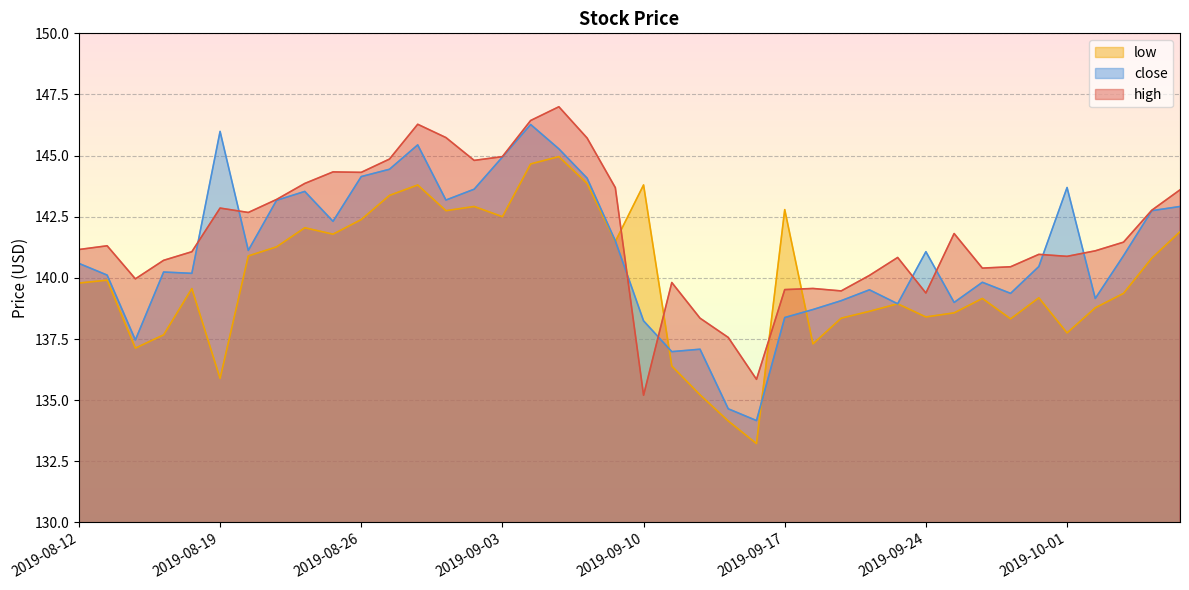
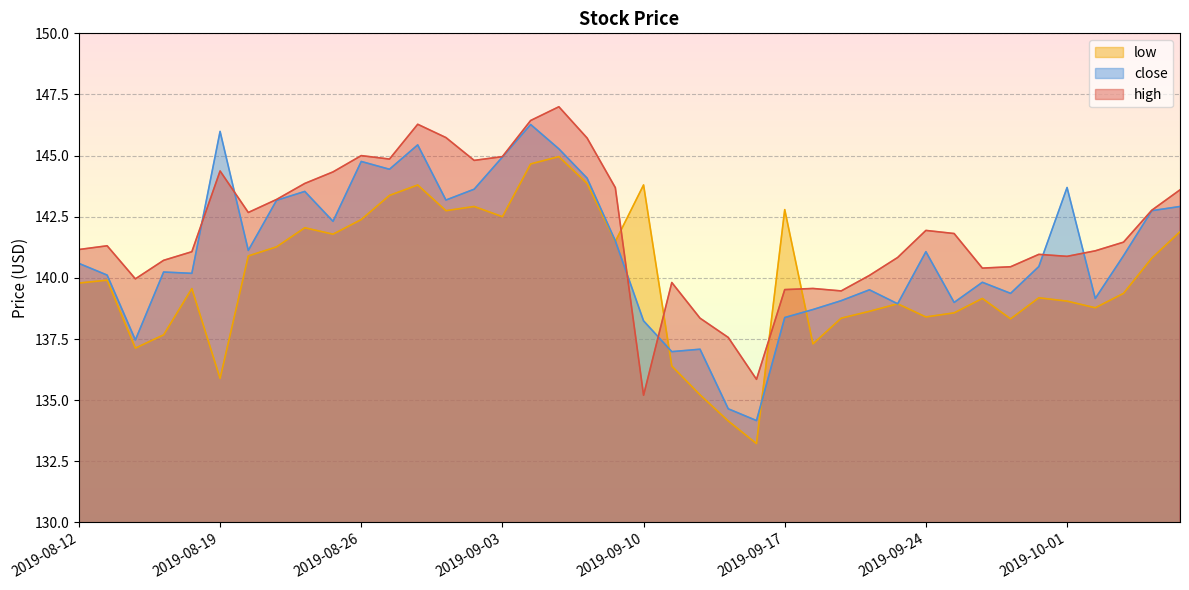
  {
    "low": {
      "2019-08-12": 139.8,
      "2019-08-19": 135.9,
      "2019-08-26": 142.4,
      "2019-09-03": 142.5,
      "2019-09-10": 143.8,
      "2019-09-17": 142.8,
      "2019-09-24": 138.4,
-     "2019-10-01": 137.7
+     "2019-10-01": 139.0
    },
    "close": {
      "2019-08-12": 140.6,
      "2019-08-19": 146.0,
-     "2019-08-26": 144.1,
+     "2019-08-26": 144.8,
      "2019-09-10": 138.2,
      "2019-09-17": 138.4,
      "2019-09-24": 141.1,
      "2019-10-01": 143.7
    },
    "high": {
      "2019-08-12": 141.2,
-     "2019-08-19": 142.9,
-     "2019-08-26": 144.3,
+     "2019-08-19": 144.4,
+     "2019-08-26": 145.0,
      "2019-09-10": 135.2,
      "2019-09-17": 139.5,
-     "2019-09-24": 139.4,
+     "2019-09-24": 141.9,
      "2019-10-01": 140.9
    }
  }
